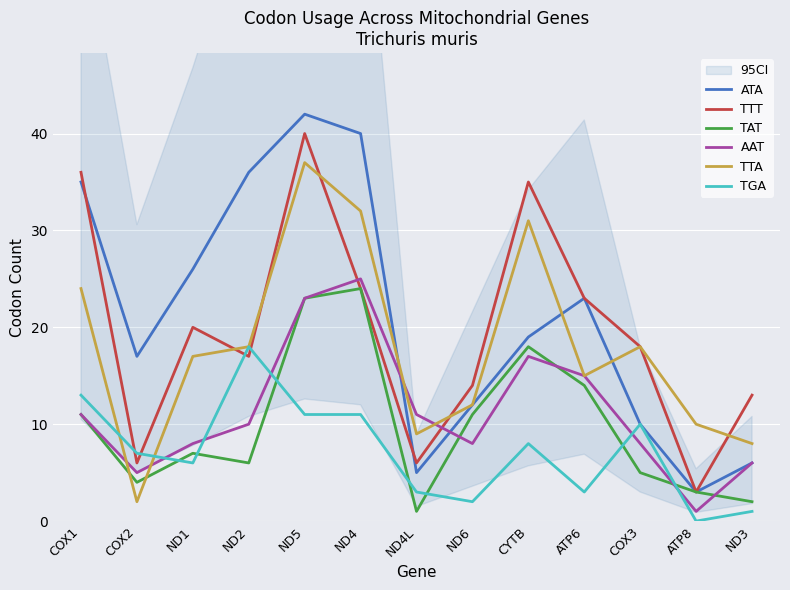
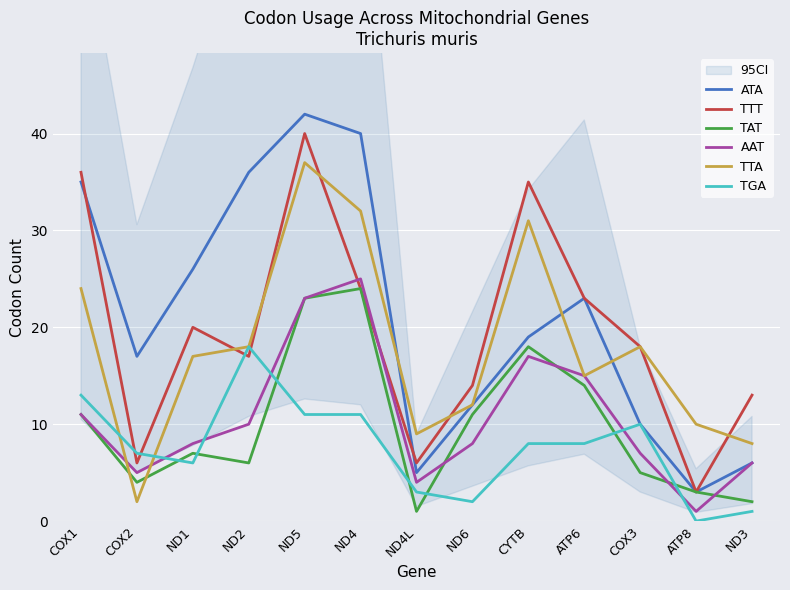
  {
    "TTT": {
      "COX1": 36,
      "COX2": 6,
      "ND1": 20,
      "ND2": 17,
      "ND5": 40,
      "ND4L": 6,
      "ND6": 14,
      "CYTB": 35,
      "ND3": 13
    },
    "TAT": {
      "COX2": 4,
      "ND1": 7,
      "ND2": 6,
      "ND4L": 1,
      "ND6": 11,
      "CYTB": 18,
      "ATP6": 14,
      "COX3": 5,
      "ND3": 2
    },
    "AAT": {
      "COX2": 5,
      "ND1": 8,
      "ND2": 10,
      "ND4": 25,
-     "ND4L": 11,
+     "ND4L": 4,
      "ND6": 8,
      "CYTB": 17,
-     "COX3": 8,
+     "COX3": 7,
      "ATP8": 1
    },
    "TTA": {
      "COX1": 24,
      "COX2": 2,
      "ND1": 17,
      "ND5": 37,
      "ND4": 32,
      "CYTB": 31,
      "ATP8": 10,
      "ND3": 8
    },
    "TGA": {
      "COX1": 13,
      "COX2": 7,
      "ND1": 6,
      "ND5": 11,
      "ND4": 11,
      "ND4L": 3,
      "ND6": 2,
      "CYTB": 8,
-     "ATP6": 3,
+     "ATP6": 8,
      "ATP8": 0,
      "ND3": 1
    }
  }
